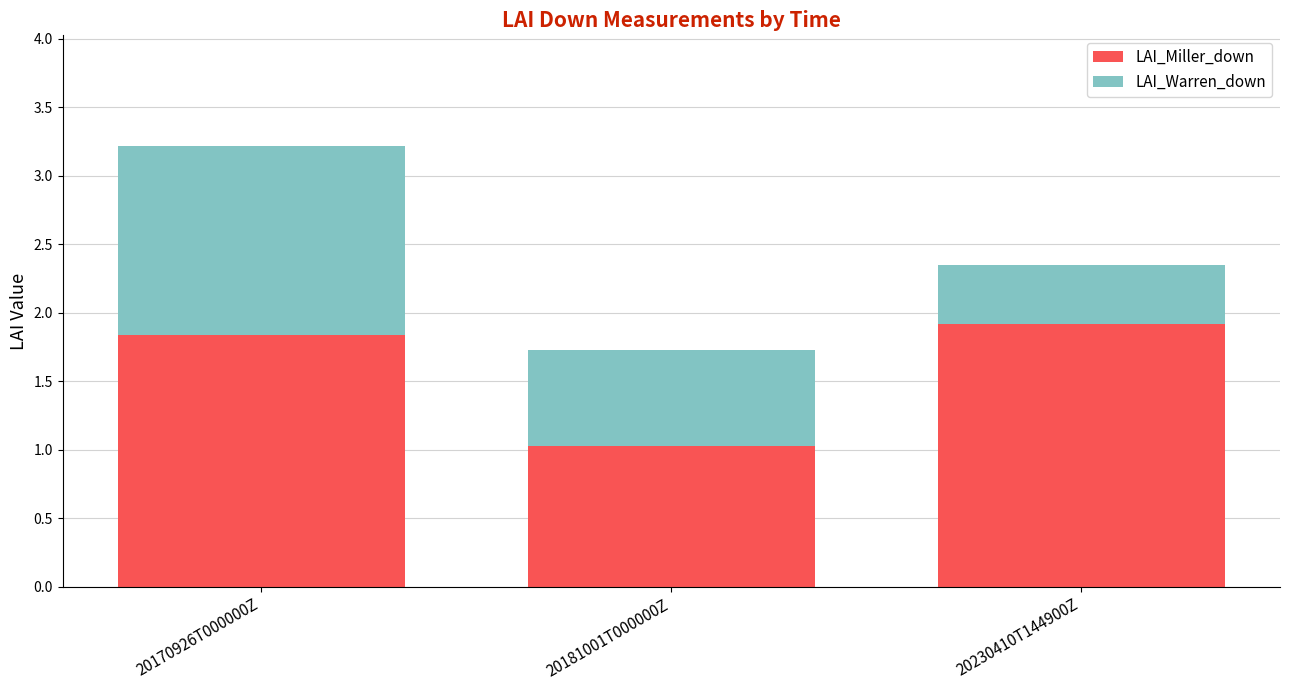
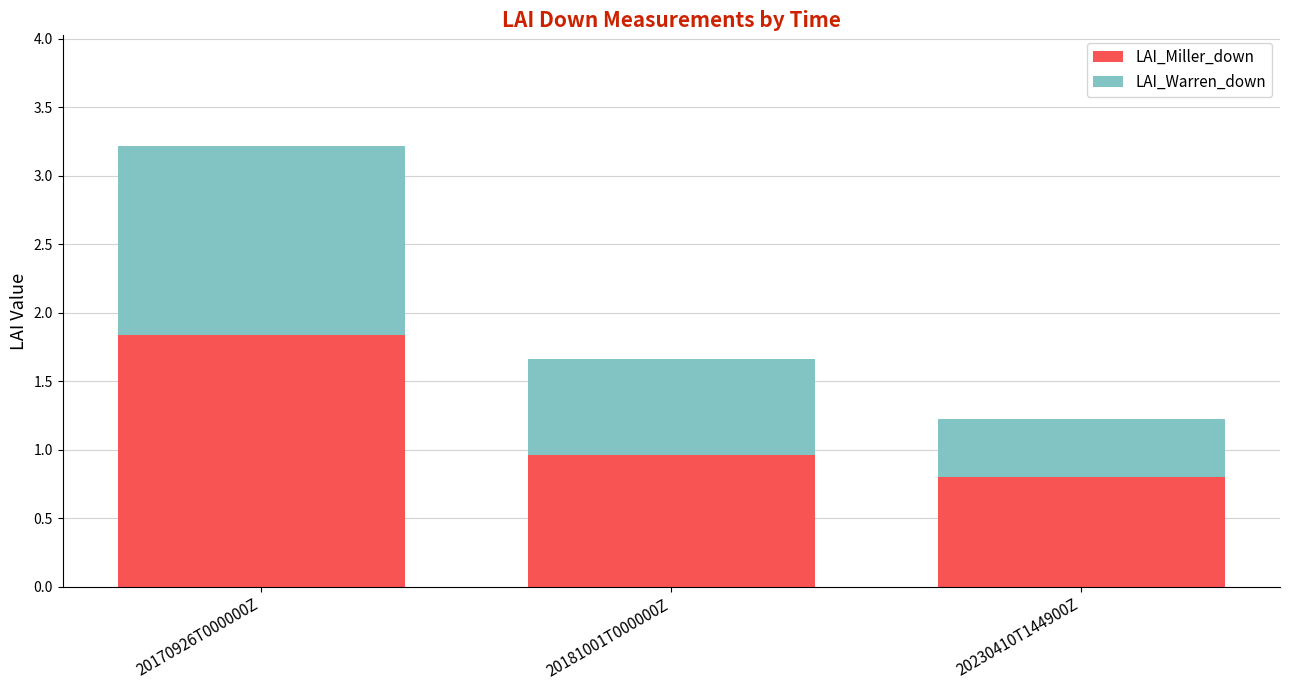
  {
    "LAI_Miller_down": {
      "20170926T000000Z": 1.84,
-     "20181001T000000Z": 1.03,
-     "20230410T144900Z": 1.92
+     "20181001T000000Z": 0.96,
+     "20230410T144900Z": 0.80
    },
    "LAI_Warren_down": {
      "20170926T000000Z": 1.38,
      "20181001T000000Z": 0.70,
      "20230410T144900Z": 0.43
    }
  }
